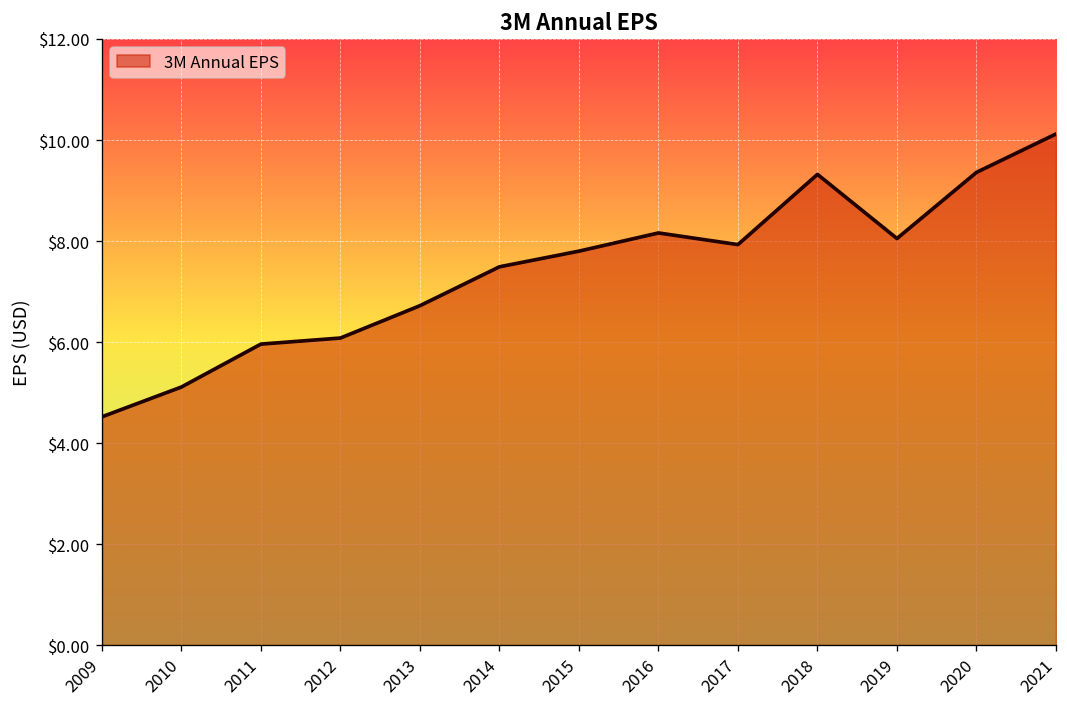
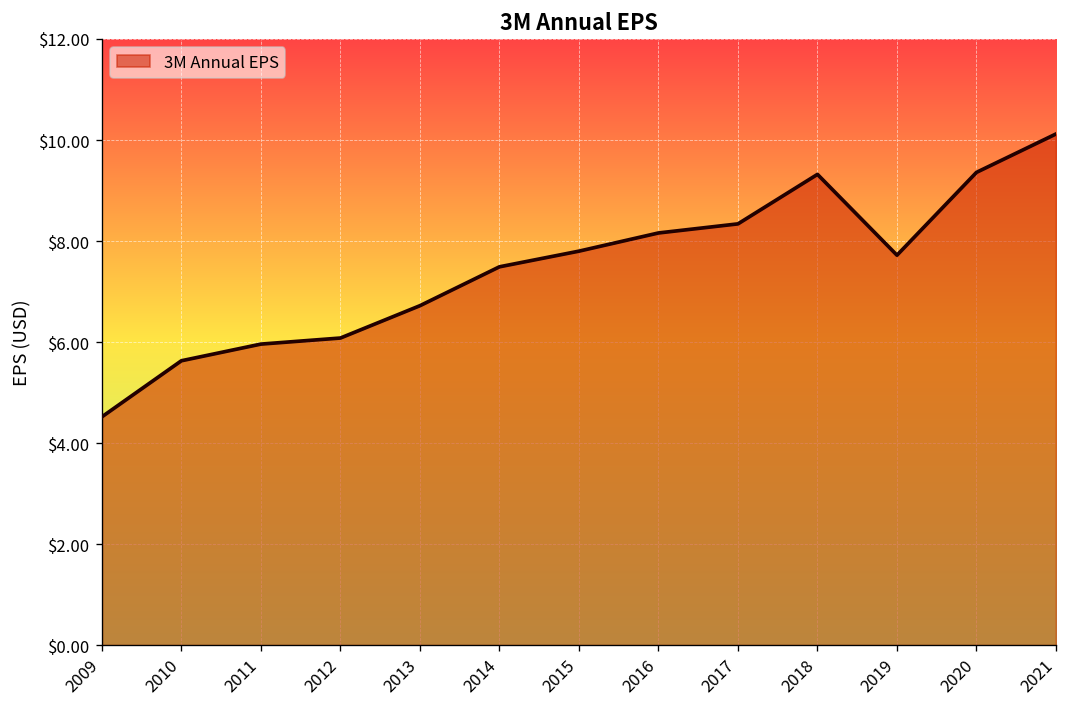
  {
    "2009": "$4.5",
-   "2010": "$5.1",
+   "2010": "$5.6",
    "2011": "$6.0",
    "2012": "$6.1",
    "2013": "$6.7",
    "2014": "$7.5",
    "2015": "$7.8",
    "2016": "$8.2",
-   "2017": "$7.9",
+   "2017": "$8.3",
    "2018": "$9.3",
-   "2019": "$8.1",
+   "2019": "$7.7",
    "2020": "$9.4",
    "2021": "$10.1"
  }
